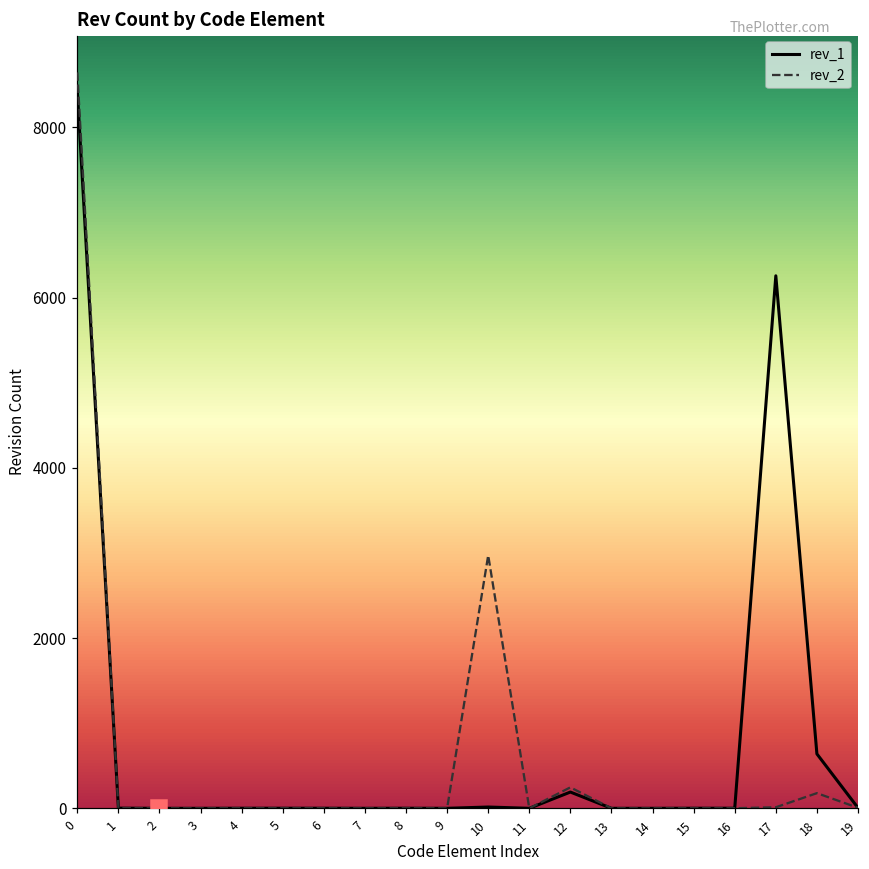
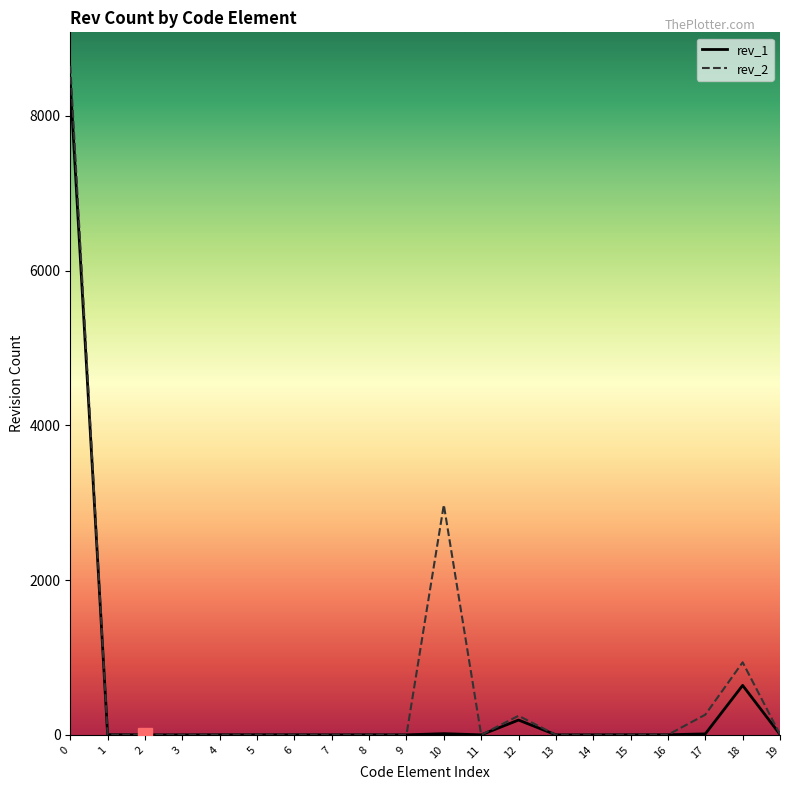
  {
    "rev_1": {
      "0": 8400,
      "10": 0,
      "12": 200,
-     "17": 6300,
+     "17": 0,
      "18": 600
    },
    "rev_2": {
      "0": 8600,
      "10": 3000,
      "12": 200,
-     "17": 0,
-     "18": 200
+     "17": 300,
+     "18": 900
    }
  }
